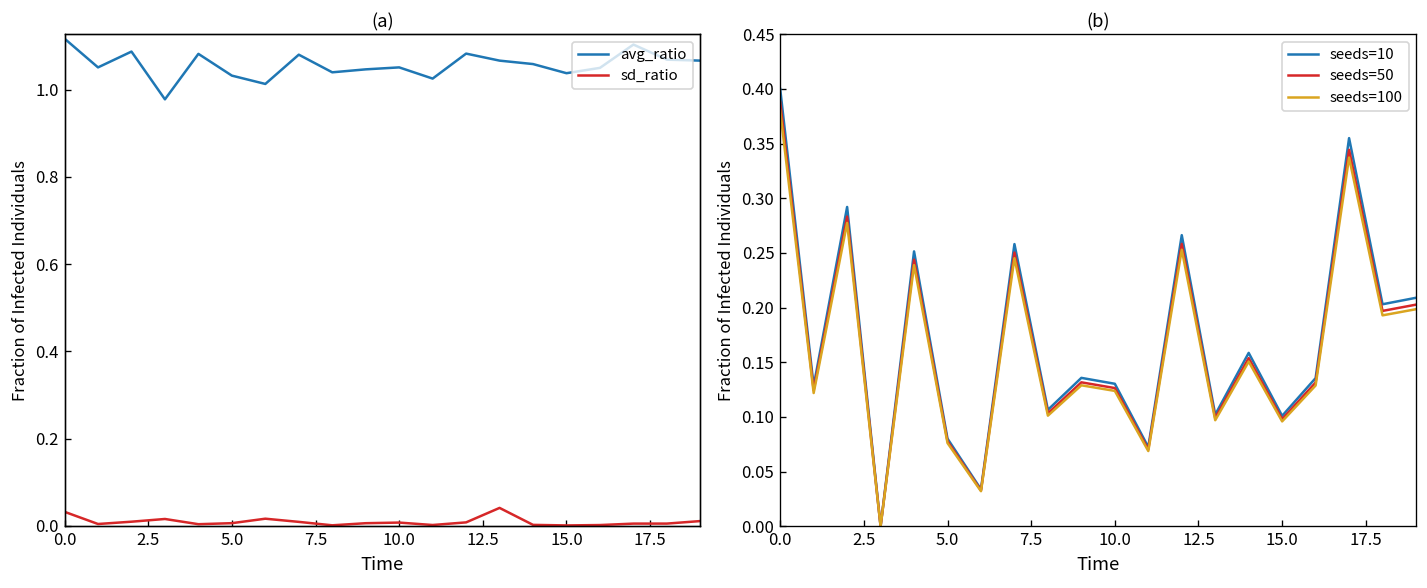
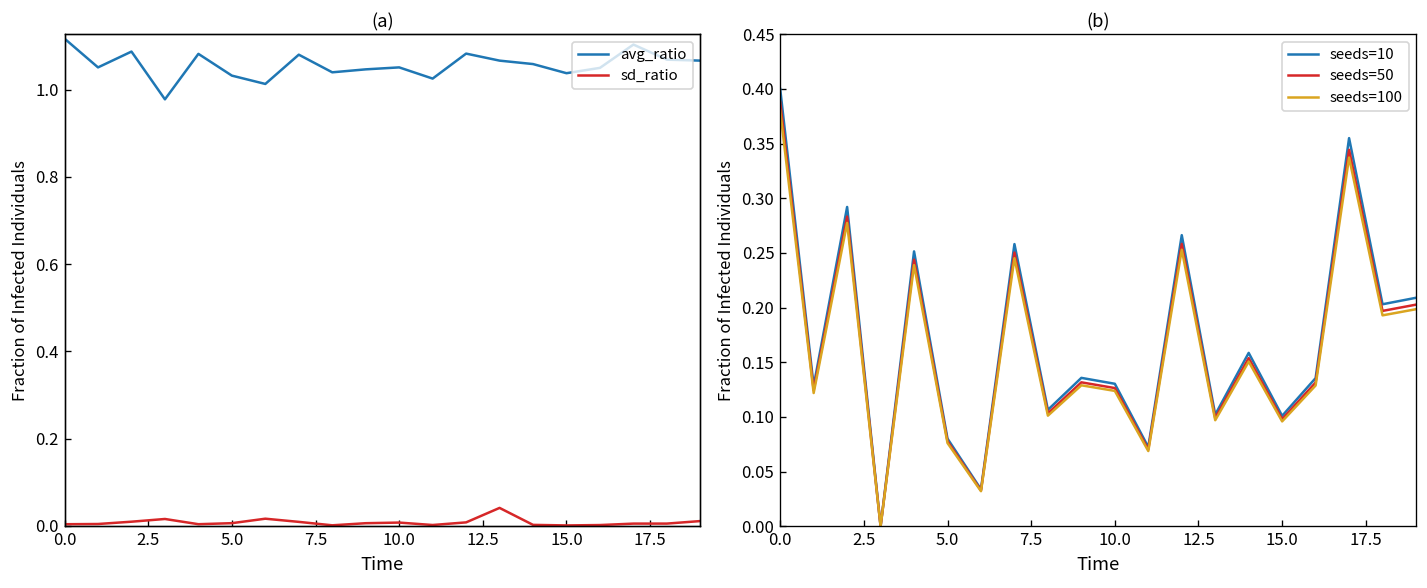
  {
    "(a)": {
      "avg_ratio": {
        "0.0": 1.12,
        "5.0": 1.03,
        "10.0": 1.05,
        "15.0": 1.04
      },
      "sd_ratio": {
-       "0.0": 0.03,
+       "0.0": 0.00,
        "5.0": 0.01,
        "10.0": 0.01,
        "15.0": 0.00
      }
    },
    "(b)": {
      "seeds=10": {
        "0.0": 0.40,
        "10.0": 0.13,
        "15.0": 0.10
      },
      "seeds=50": {
        "0.0": 0.39
      },
      "seeds=100": {
        "0.0": 0.38
      }
    }
  }
